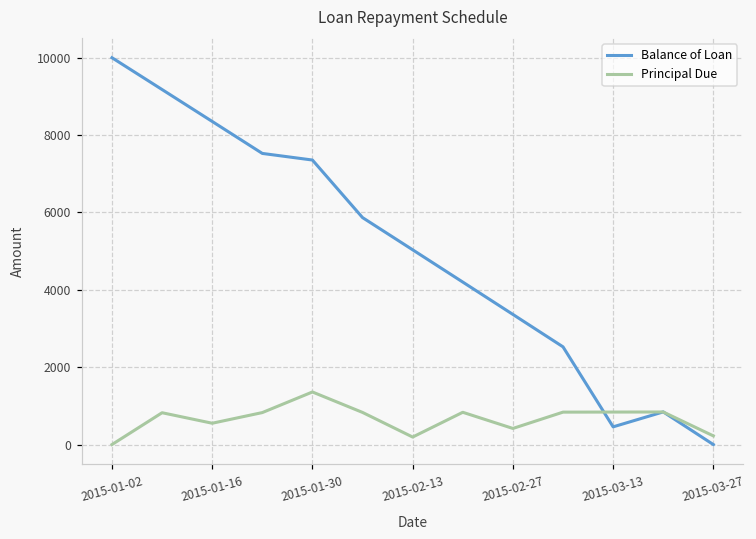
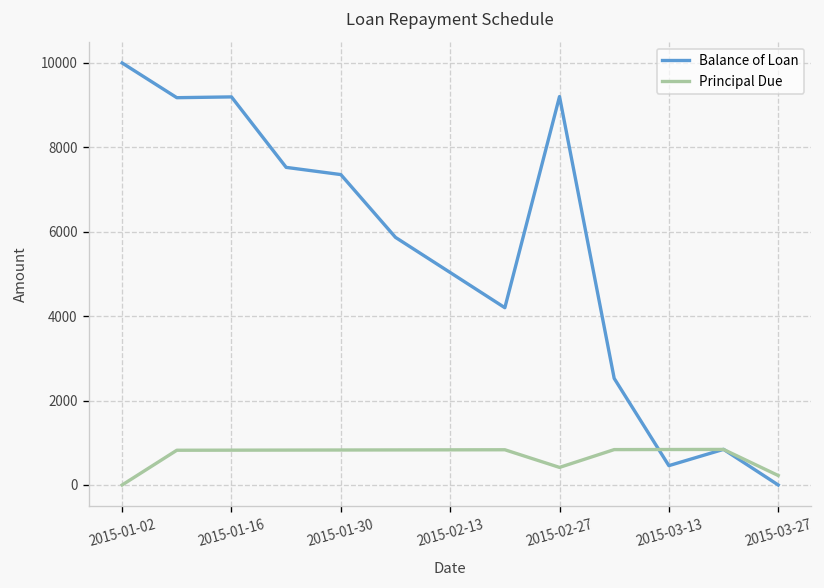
  {
    "Balance of Loan": {
      "2015-01-02": 10000,
-     "2015-01-16": 8400,
+     "2015-01-16": 9200,
      "2015-01-30": 7400,
      "2015-02-13": 5000,
-     "2015-02-27": 3400,
+     "2015-02-27": 9200,
      "2015-03-13": 500,
      "2015-03-27": 0
    },
    "Principal Due": {
      "2015-01-02": 0,
-     "2015-01-16": 600,
-     "2015-01-30": 1400,
-     "2015-02-13": 200,
+     "2015-01-16": 800,
+     "2015-01-30": 800,
+     "2015-02-13": 800,
      "2015-02-27": 400,
      "2015-03-13": 800,
      "2015-03-27": 200
    }
  }
